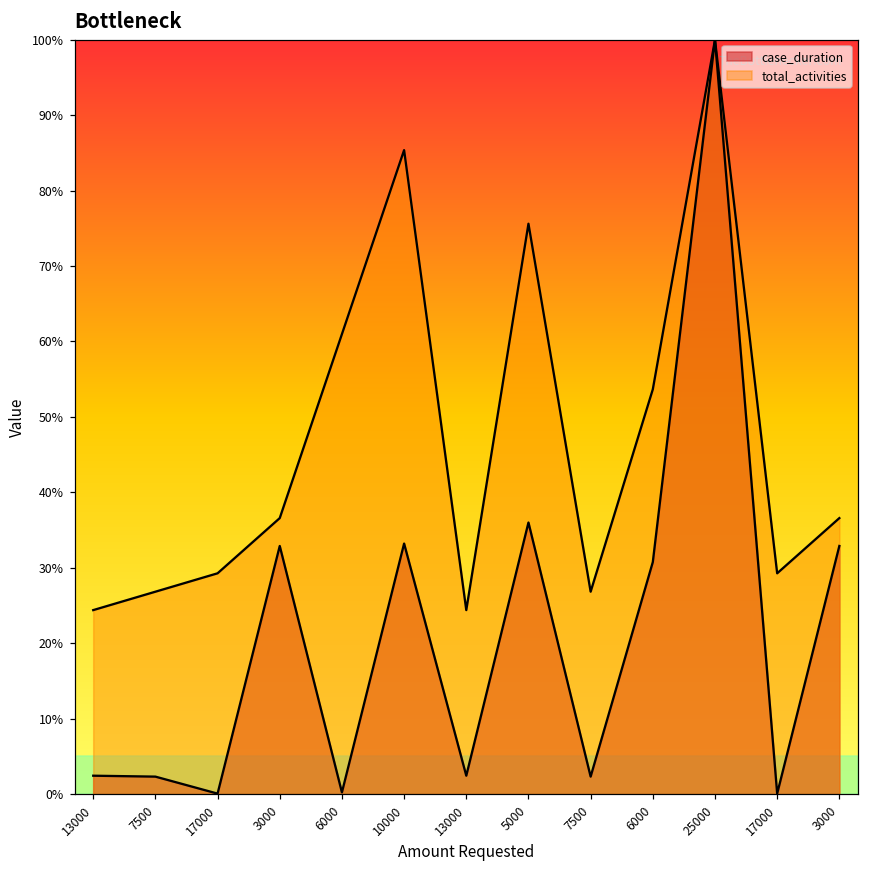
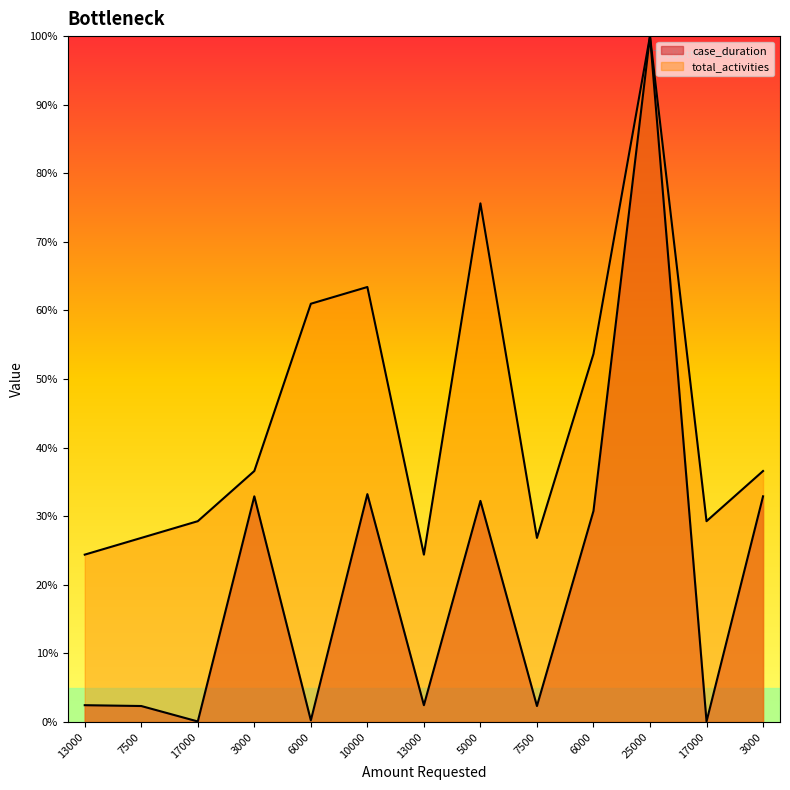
  {
    "case_duration": {
      "10000": "33%",
-     "5000": "36%"
+     "5000": "32%"
    },
    "total_activities": {
-     "10000": "85%",
+     "10000": "63%",
      "5000": "76%"
    }
  }
